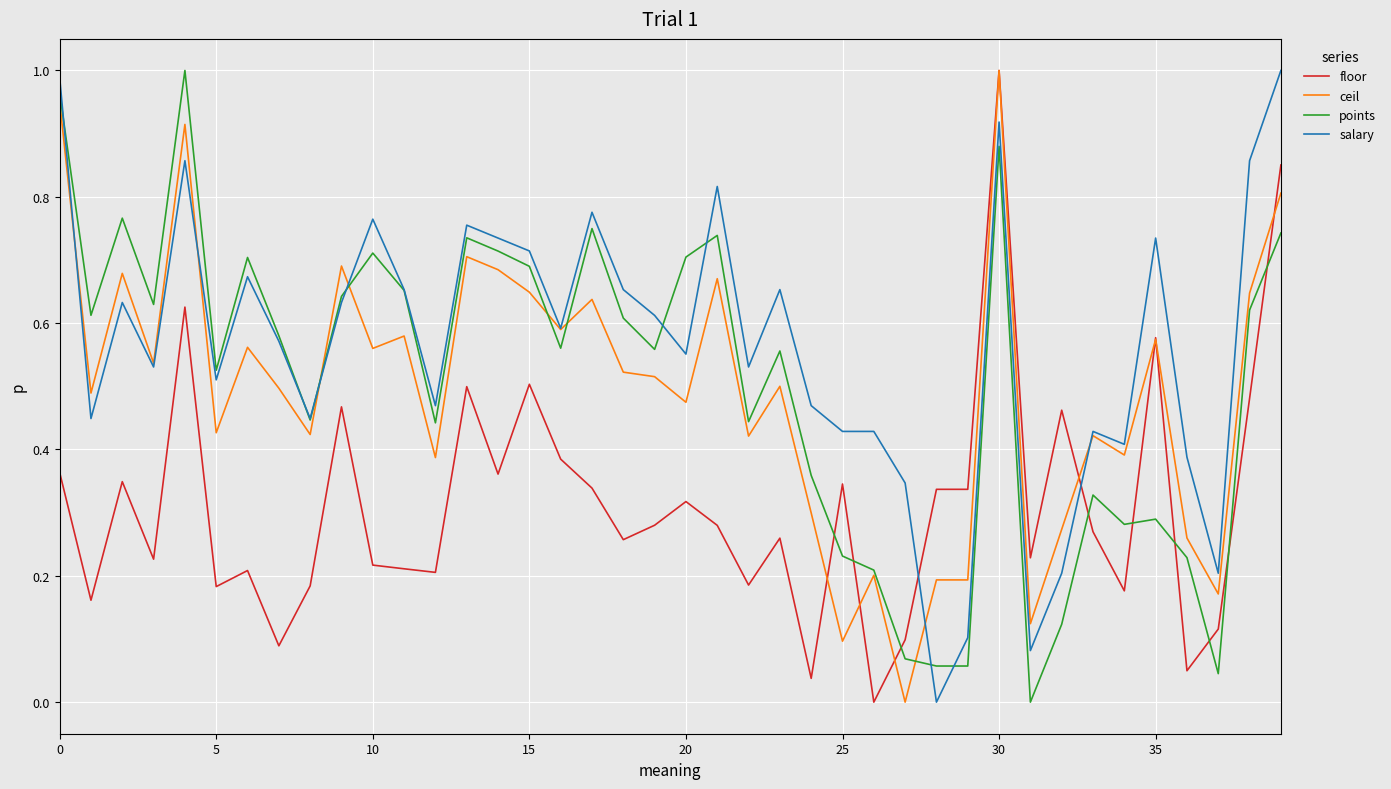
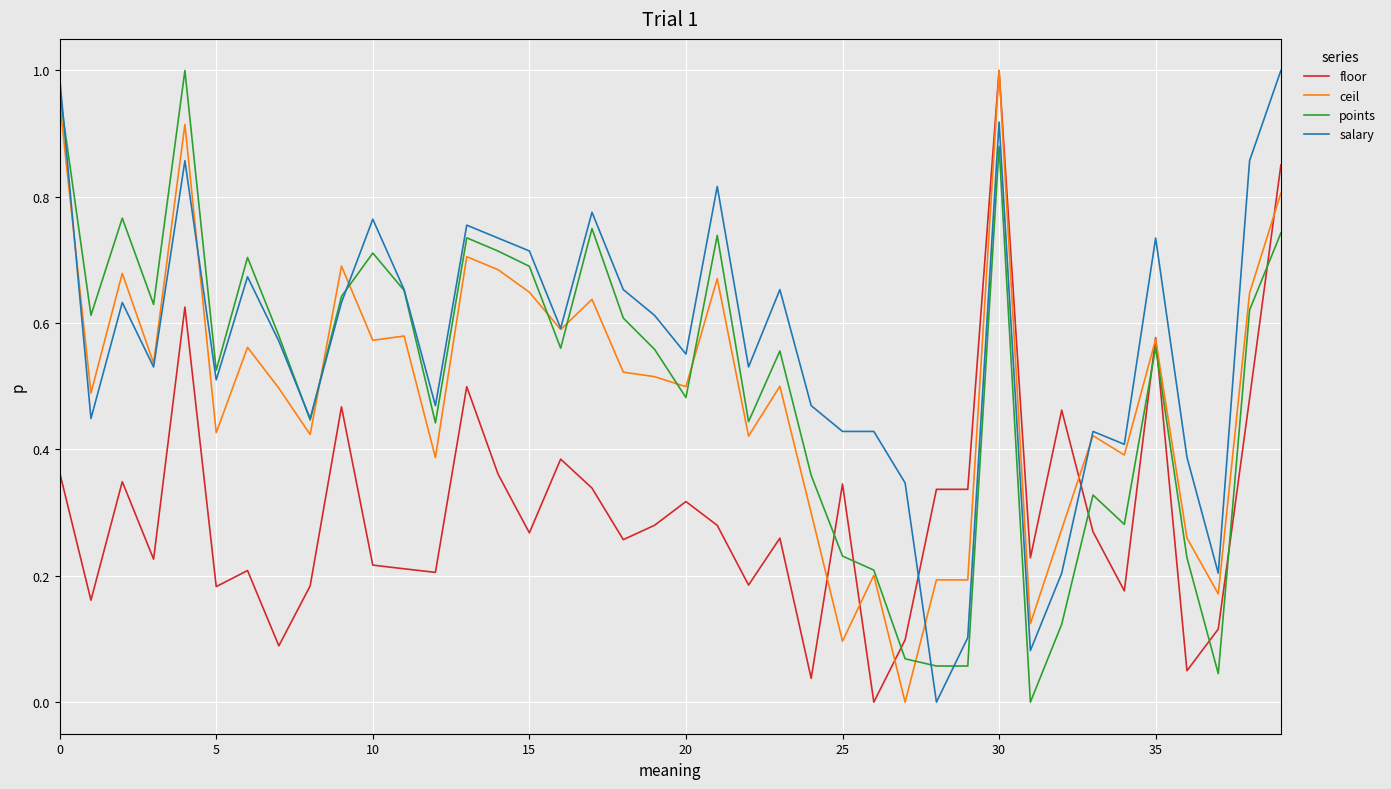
  {
    "floor": {
      "0": 0.36,
      "5": 0.18,
      "10": 0.22,
-     "15": 0.50,
+     "15": 0.27,
      "20": 0.32,
      "25": 0.35
    },
    "ceil": {
      "0": 0.95,
      "5": 0.43,
-     "10": 0.56,
+     "10": 0.57,
      "15": 0.65,
-     "20": 0.47,
+     "20": 0.50,
      "25": 0.10
    },
    "points": {
      "0": 0.97,
      "5": 0.53,
      "10": 0.71,
      "15": 0.69,
-     "20": 0.70,
+     "20": 0.48,
      "25": 0.23,
      "30": 0.88,
-     "35": 0.29
+     "35": 0.56
    },
    "salary": {
      "0": 0.99,
      "5": 0.51,
      "10": 0.76,
      "15": 0.71,
      "20": 0.55,
      "25": 0.43,
      "30": 0.92,
      "35": 0.73
    }
  }
